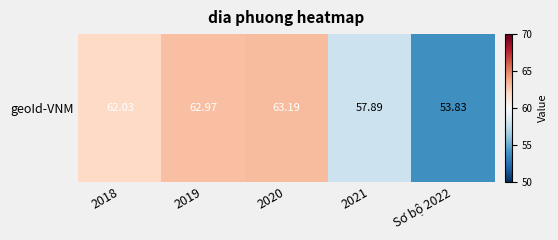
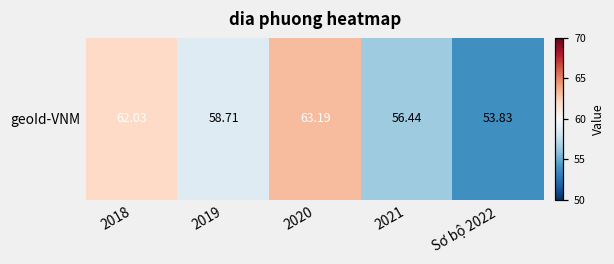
  {
    "geoId-VNM": {
      "2018": 62.03,
-     "2019": 62.97,
+     "2019": 58.71,
      "2020": 63.19,
-     "2021": 57.89,
+     "2021": 56.44,
      "Sơ bộ 2022": 53.83
    }
  }
